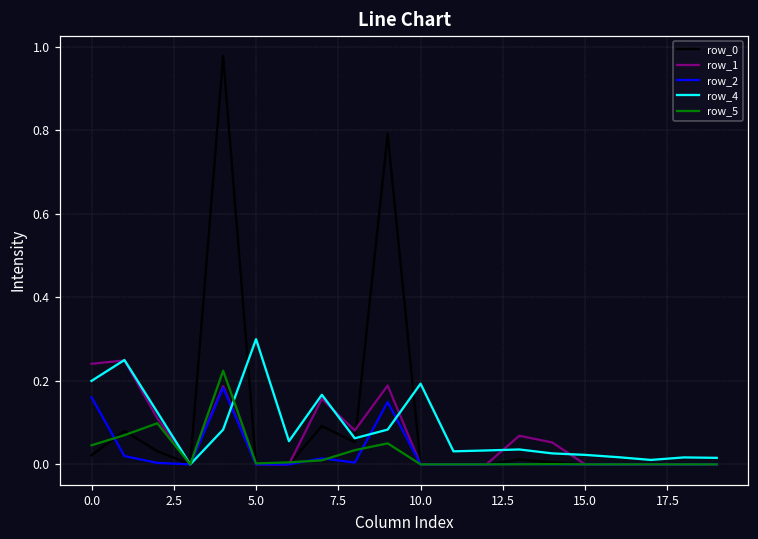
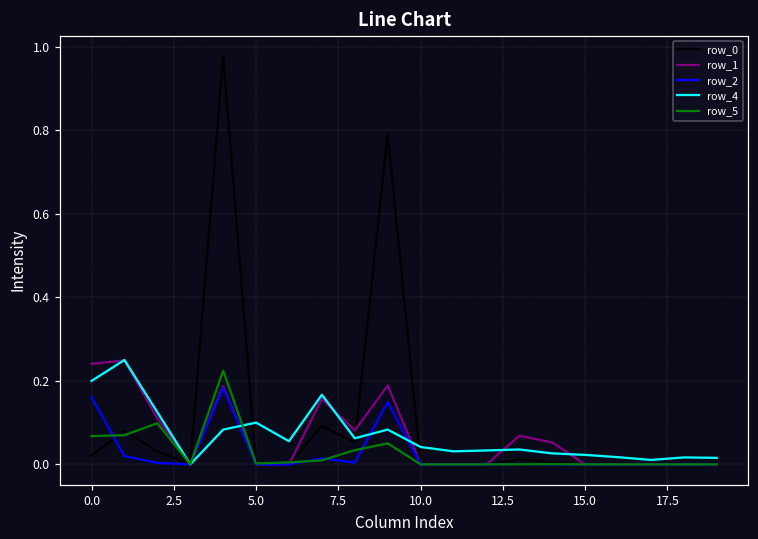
  {
    "row_0": {
      "0.0": 0.02
    },
    "row_1": {
      "0.0": 0.24
    },
    "row_2": {
      "0.0": 0.16
    },
    "row_4": {
      "0.0": 0.20,
-     "5.0": 0.3,
-     "10.0": 0.19,
+     "5.0": 0.1,
+     "10.0": 0.04,
      "15.0": 0.02
    },
    "row_5": {
-     "0.0": 0.05
+     "0.0": 0.07
    }
  }
